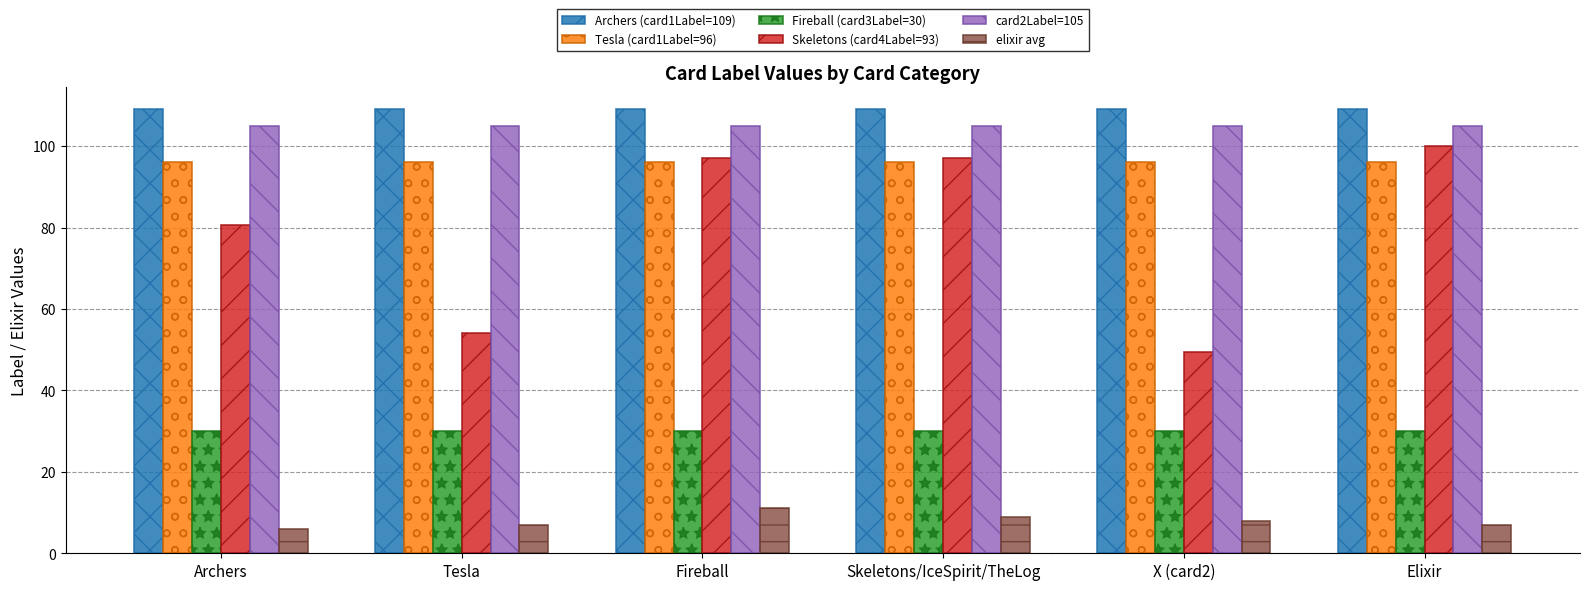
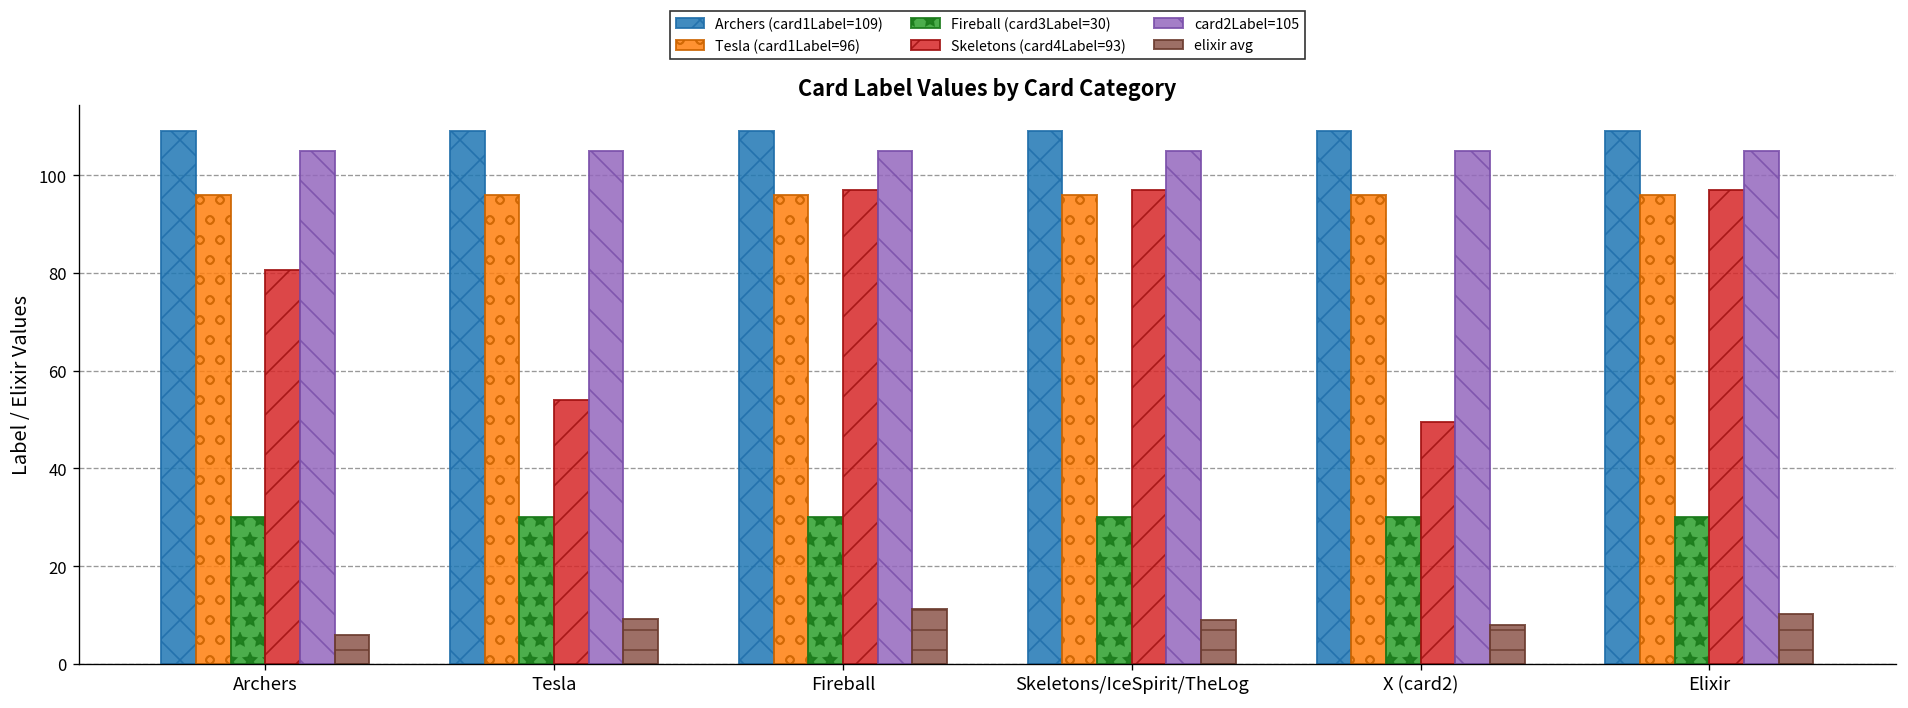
  {
    "Archers (card1Label=109)": {
      "Archers": 109,
      "Tesla": 109,
      "Fireball": 109,
      "Skeletons/IceSpirit/TheLog": 109,
      "X (card2)": 109,
      "Elixir": 109
    },
    "Tesla (card1Label=96)": {
      "Archers": 96,
      "Tesla": 96,
      "Fireball": 96,
      "Skeletons/IceSpirit/TheLog": 96,
      "X (card2)": 96,
      "Elixir": 96
    },
    "Fireball (card3Label=30)": {
      "Archers": 30,
      "Tesla": 30,
      "Fireball": 30,
      "Skeletons/IceSpirit/TheLog": 30,
      "X (card2)": 30,
      "Elixir": 30
    },
    "Skeletons (card4Label=93)": {
      "Archers": 81,
      "Tesla": 54,
      "Fireball": 97,
      "Skeletons/IceSpirit/TheLog": 97,
      "X (card2)": 50,
-     "Elixir": 100
+     "Elixir": 97
    },
    "card2Label=105": {
      "Archers": 105,
      "Tesla": 105,
      "Fireball": 105,
      "Skeletons/IceSpirit/TheLog": 105,
      "X (card2)": 105,
      "Elixir": 105
    },
    "elixir avg": {
      "Archers": 6,
-     "Tesla": 7,
+     "Tesla": 9,
      "Fireball": 11,
      "Skeletons/IceSpirit/TheLog": 9,
      "X (card2)": 8,
-     "Elixir": 7
+     "Elixir": 10
    }
  }
